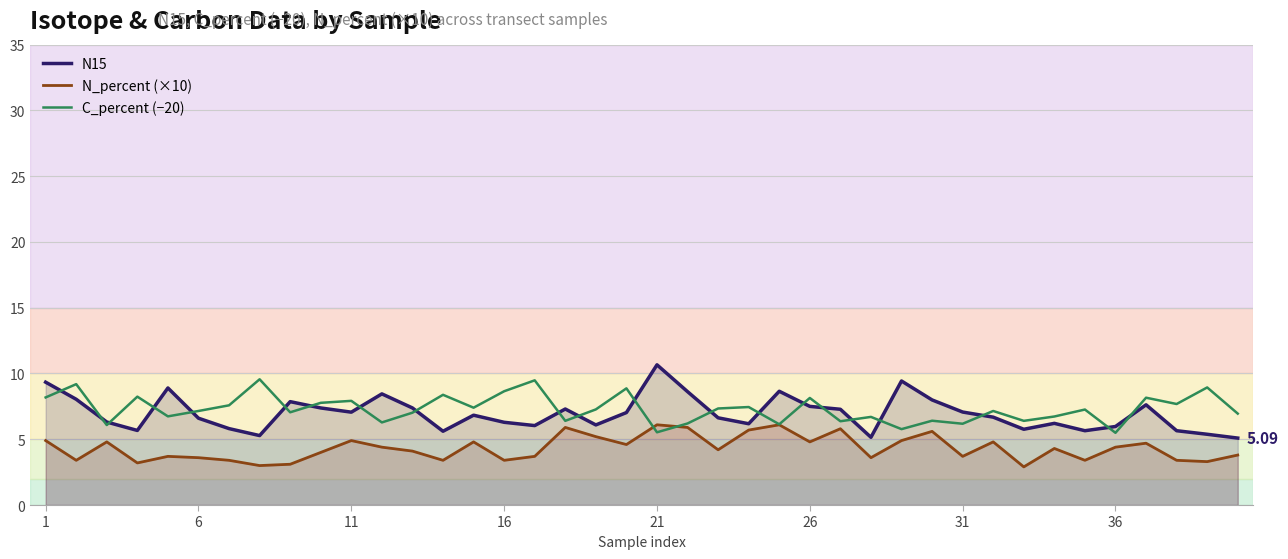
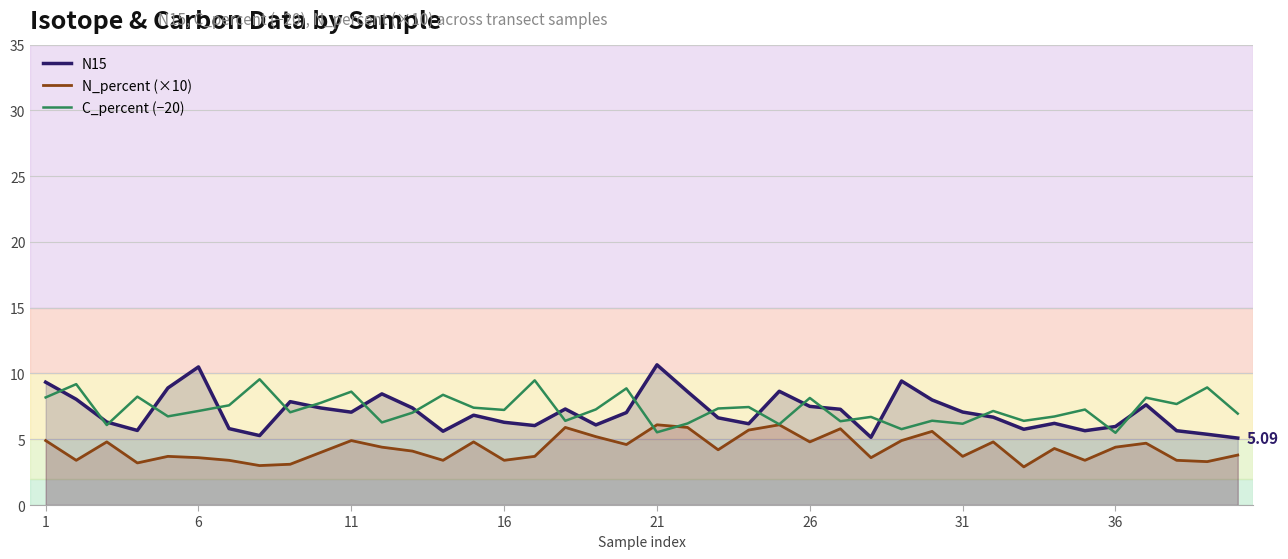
  {
    "N15": {
      "1": 9.3,
-     "6": 6.6,
+     "6": 10.5,
      "11": 7.1,
      "16": 6.3,
      "21": 10.7,
      "26": 7.5,
      "31": 7.1,
      "36": 6.0
    },
    "N_percent (×10)": {
      "1": 4.9,
      "6": 3.6,
      "11": 4.9,
      "16": 3.4,
      "21": 6.1,
      "26": 4.8,
      "31": 3.7,
      "36": 4.4
    },
    "C_percent (−20)": {
      "1": 8.2,
      "6": 7.1,
-     "11": 7.9,
-     "16": 8.6,
+     "11": 8.6,
+     "16": 7.2,
      "21": 5.5,
      "26": 8.1,
      "31": 6.2,
      "36": 5.5
    }
  }
